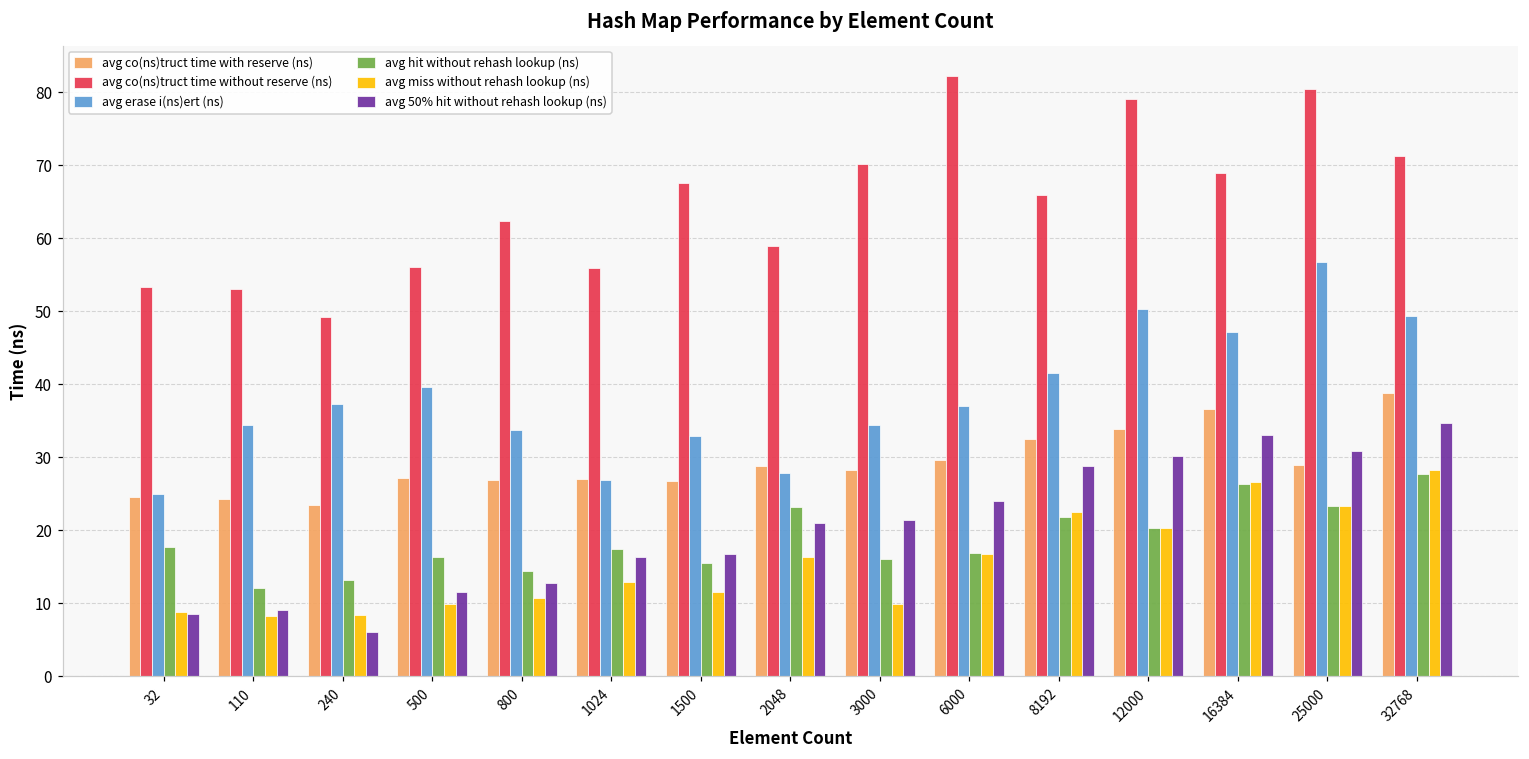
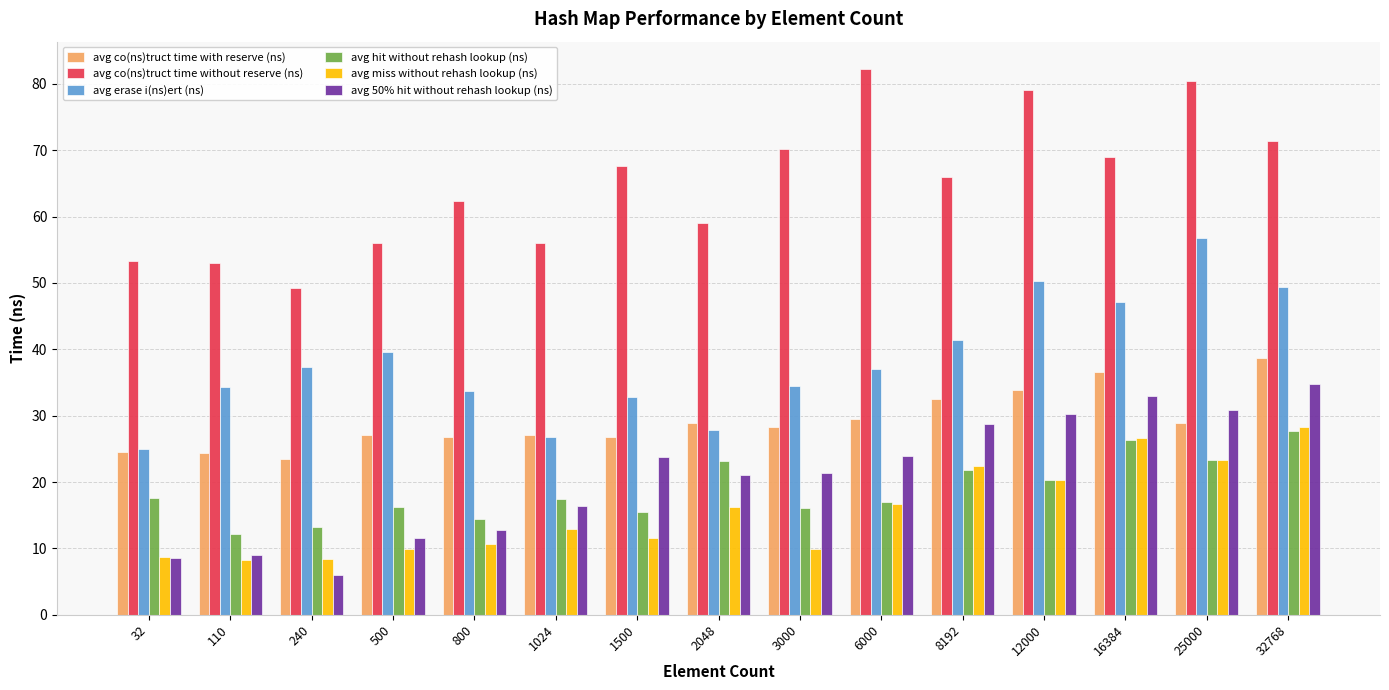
  {
    "avg co(ns)truct time with reserve (ns)": {
      "32": 25,
      "110": 24,
      "240": 24,
      "500": 27,
      "800": 27,
      "1024": 27,
      "1500": 27,
      "2048": 29,
      "3000": 28,
      "6000": 30,
      "8192": 32,
      "12000": 34,
      "16384": 37,
      "25000": 29,
      "32768": 39
    },
    "avg co(ns)truct time without reserve (ns)": {
      "32": 53,
      "110": 53,
      "240": 49,
      "500": 56,
      "800": 62,
      "1024": 56,
      "1500": 68,
      "2048": 59,
      "3000": 70,
      "6000": 82,
      "8192": 66,
      "12000": 79,
      "16384": 69,
      "25000": 81,
      "32768": 71
    },
    "avg erase i(ns)ert (ns)": {
      "32": 25,
      "110": 34,
      "240": 37,
      "500": 40,
      "800": 34,
      "1024": 27,
      "1500": 33,
      "2048": 28,
      "3000": 34,
      "6000": 37,
      "8192": 41,
      "12000": 50,
      "16384": 47,
      "25000": 57,
      "32768": 49
    },
    "avg hit without rehash lookup (ns)": {
      "32": 18,
      "110": 12,
      "240": 13,
      "500": 16,
      "800": 14,
      "1024": 17,
      "1500": 16,
      "2048": 23,
      "3000": 16,
      "6000": 17,
      "8192": 22,
      "12000": 20,
      "16384": 26,
      "25000": 23,
      "32768": 28
    },
    "avg miss without rehash lookup (ns)": {
      "32": 9,
      "110": 8,
      "240": 8,
      "500": 10,
      "800": 11,
      "1024": 13,
      "1500": 12,
      "2048": 16,
      "3000": 10,
      "6000": 17,
      "8192": 22,
      "12000": 20,
      "16384": 27,
      "25000": 23,
      "32768": 28
    },
    "avg 50% hit without rehash lookup (ns)": {
      "32": 9,
      "110": 9,
      "240": 6,
      "500": 12,
      "800": 13,
      "1024": 16,
-     "1500": 17,
+     "1500": 24,
      "2048": 21,
      "3000": 21,
      "6000": 24,
      "8192": 29,
      "12000": 30,
      "16384": 33,
      "25000": 31,
      "32768": 35
    }
  }
